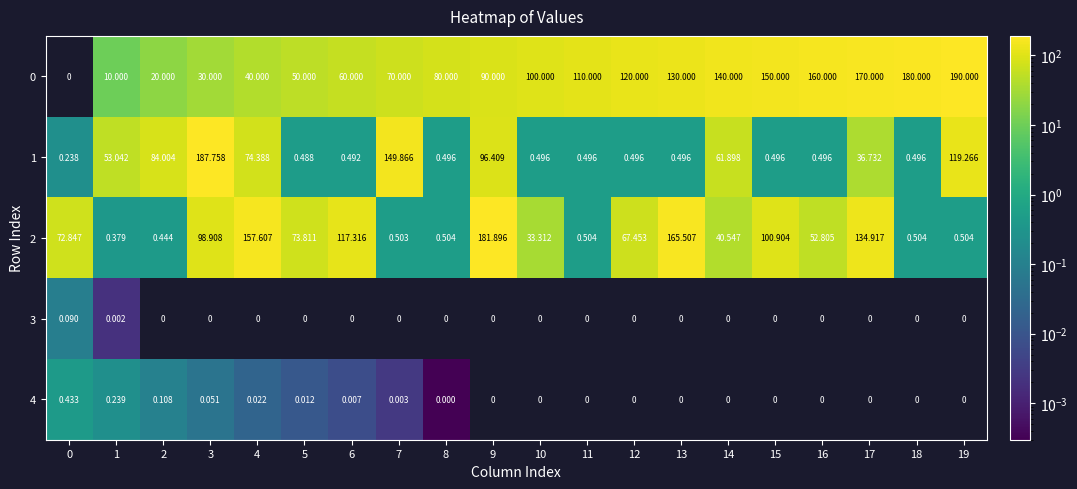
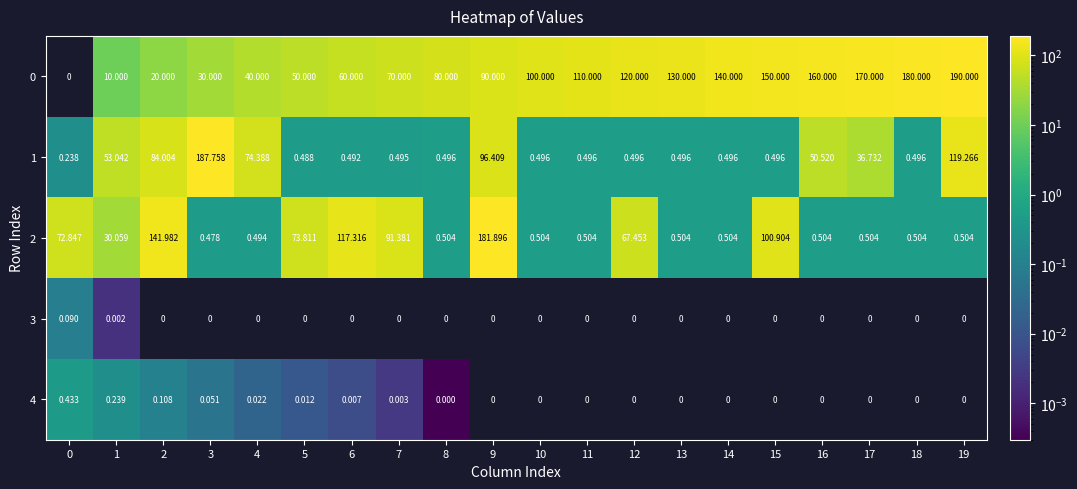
  {
    "0": {
      "1": 10.000,
      "2": 20.000,
      "3": 30.000,
      "4": 40.000,
      "5": 50.000,
      "6": 60.000,
      "7": 70.000,
      "8": 80.000,
      "9": 90.000,
      "10": 100.000,
      "11": 110.000,
      "12": 120.000,
      "13": 130.000,
      "14": 140.000,
      "15": 150.000,
      "16": 160.000,
      "17": 170.000,
      "18": 180.000,
      "19": 190.000
    },
    "1": {
      "0": 0.238,
      "1": 53.042,
      "2": 84.004,
      "3": 187.758,
      "4": 74.388,
      "5": 0.488,
      "6": 0.492,
-     "7": 149.866,
+     "7": 0.495,
      "8": 0.496,
      "9": 96.409,
      "10": 0.496,
      "11": 0.496,
      "12": 0.496,
      "13": 0.496,
-     "14": 61.898,
+     "14": 0.496,
      "15": 0.496,
-     "16": 0.496,
+     "16": 50.520,
      "17": 36.732,
      "18": 0.496,
      "19": 119.266
    },
    "2": {
      "0": 72.847,
-     "1": 0.379,
-     "2": 0.444,
-     "3": 98.908,
-     "4": 157.607,
+     "1": 30.059,
+     "2": 141.982,
+     "3": 0.478,
+     "4": 0.494,
      "5": 73.811,
      "6": 117.316,
-     "7": 0.503,
+     "7": 91.381,
      "8": 0.504,
      "9": 181.896,
-     "10": 33.312,
+     "10": 0.504,
      "11": 0.504,
      "12": 67.453,
-     "13": 165.507,
-     "14": 40.547,
+     "13": 0.504,
+     "14": 0.504,
      "15": 100.904,
-     "16": 52.805,
-     "17": 134.917,
+     "16": 0.504,
+     "17": 0.504,
      "18": 0.504,
      "19": 0.504
    },
    "3": {
      "0": 0.090,
      "1": 0.002
    },
    "4": {
      "0": 0.433,
      "1": 0.239,
      "2": 0.108,
      "3": 0.051,
      "4": 0.022,
      "5": 0.012,
      "6": 0.007,
      "7": 0.003,
      "8": 0.000
    }
  }
